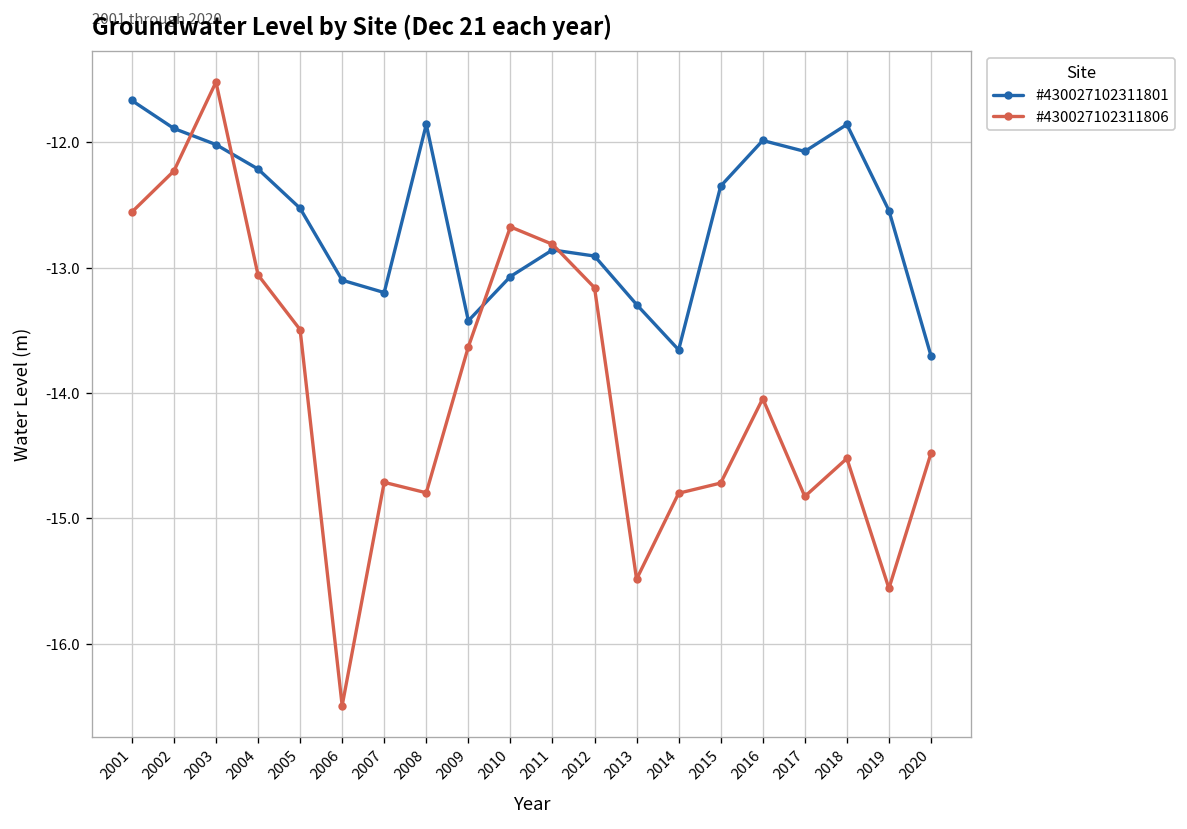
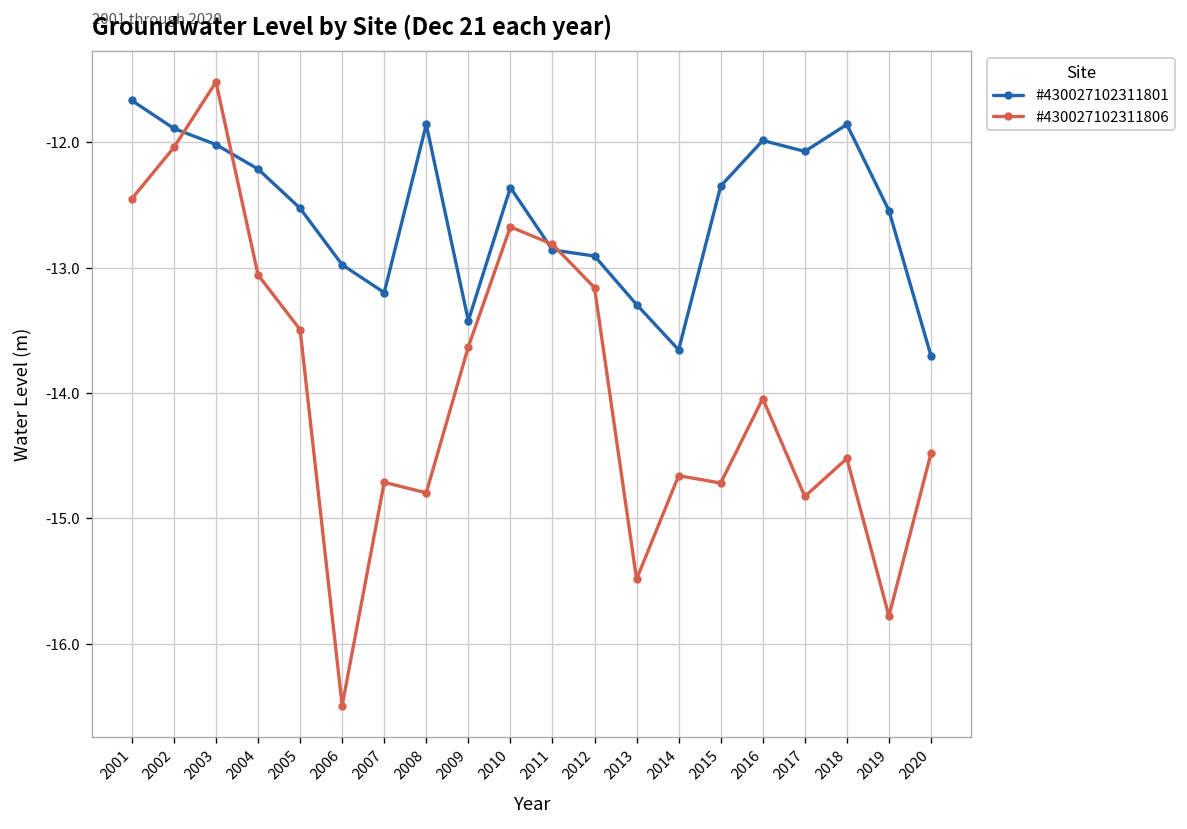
  {
    "#430027102311801": {
      "2001": -11.67,
      "2002": -11.89,
      "2003": -12.02,
      "2004": -12.21,
      "2005": -12.53,
-     "2006": -13.10,
+     "2006": -12.98,
      "2007": -13.20,
      "2008": -11.86,
      "2009": -13.42,
-     "2010": -13.07,
+     "2010": -12.36,
      "2011": -12.86,
      "2012": -12.91,
      "2013": -13.29,
      "2014": -13.66,
      "2015": -12.35,
      "2016": -11.99,
      "2017": -12.07,
      "2018": -11.86,
      "2019": -12.54,
      "2020": -13.70
    },
    "#430027102311806": {
-     "2001": -12.56,
-     "2002": -12.23,
+     "2001": -12.45,
+     "2002": -12.04,
      "2003": -11.52,
      "2004": -13.06,
      "2005": -13.49,
      "2006": -16.49,
      "2007": -14.71,
      "2008": -14.80,
      "2009": -13.63,
      "2010": -12.67,
      "2011": -12.81,
      "2012": -13.16,
      "2013": -15.49,
-     "2014": -14.80,
+     "2014": -14.66,
      "2015": -14.72,
      "2016": -14.05,
      "2017": -14.83,
      "2018": -14.52,
-     "2019": -15.56,
+     "2019": -15.78,
      "2020": -14.48
    }
  }
